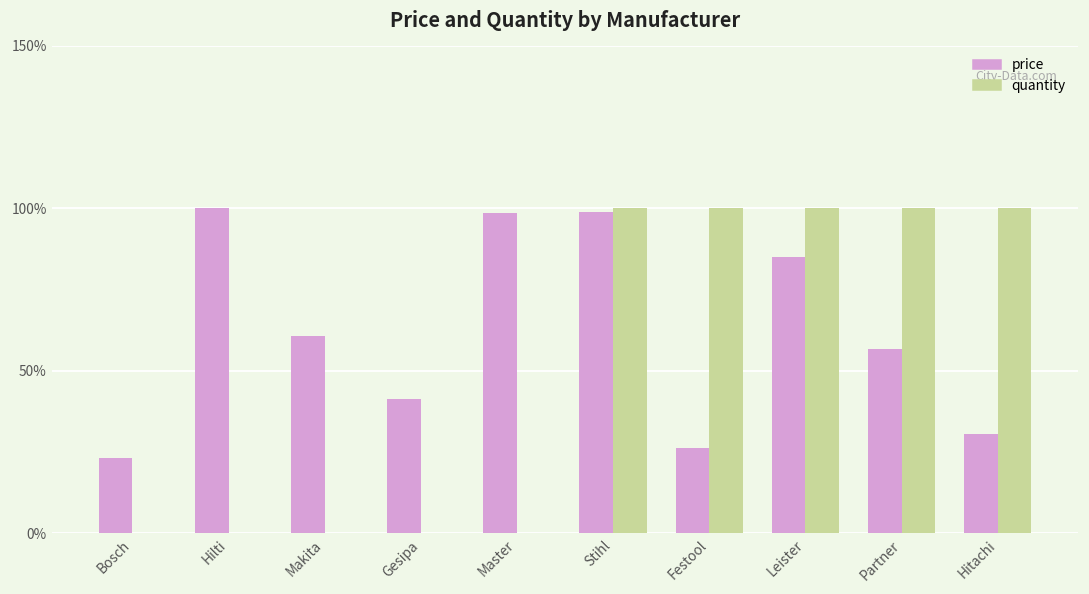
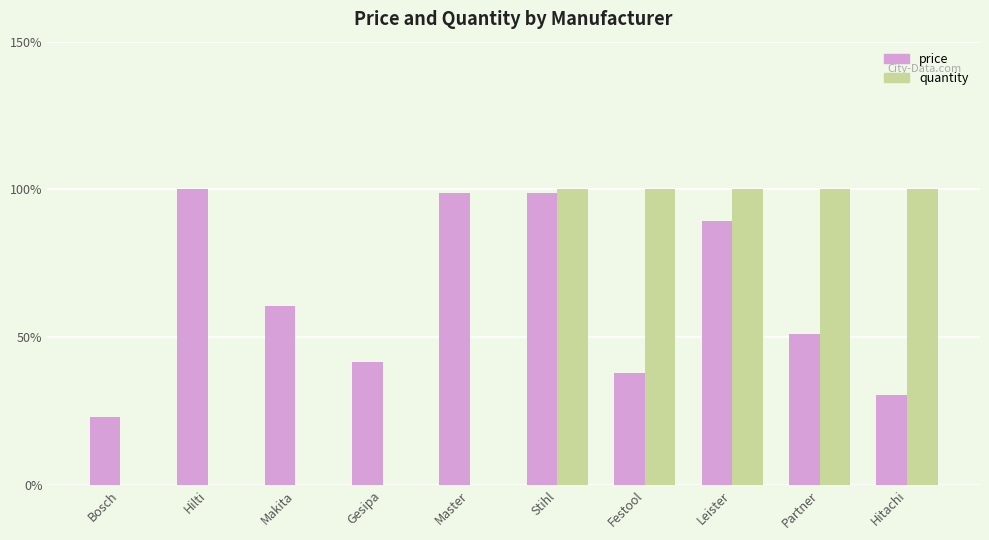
  {
    "price": {
      "Bosch": "23%",
      "Hilti": "100%",
      "Makita": "61%",
      "Gesipa": "41%",
      "Master": "99%",
      "Stihl": "99%",
-     "Festool": "26%",
-     "Leister": "85%",
-     "Partner": "57%",
+     "Festool": "38%",
+     "Leister": "89%",
+     "Partner": "51%",
      "Hitachi": "30%"
    },
    "quantity": {
      "Bosch": "0%",
      "Gesipa": "0%",
      "Stihl": "100%",
      "Festool": "100%",
      "Leister": "100%",
      "Partner": "100%",
      "Hitachi": "100%"
    }
  }
